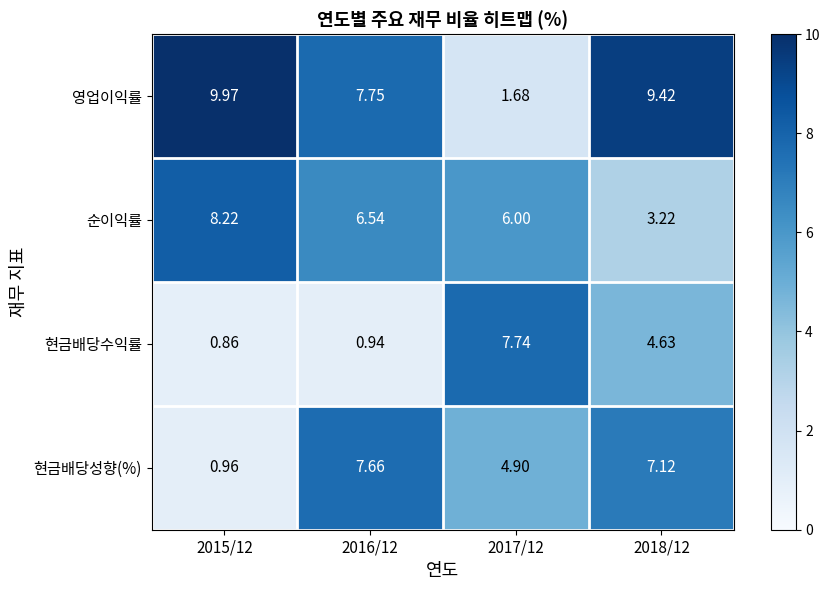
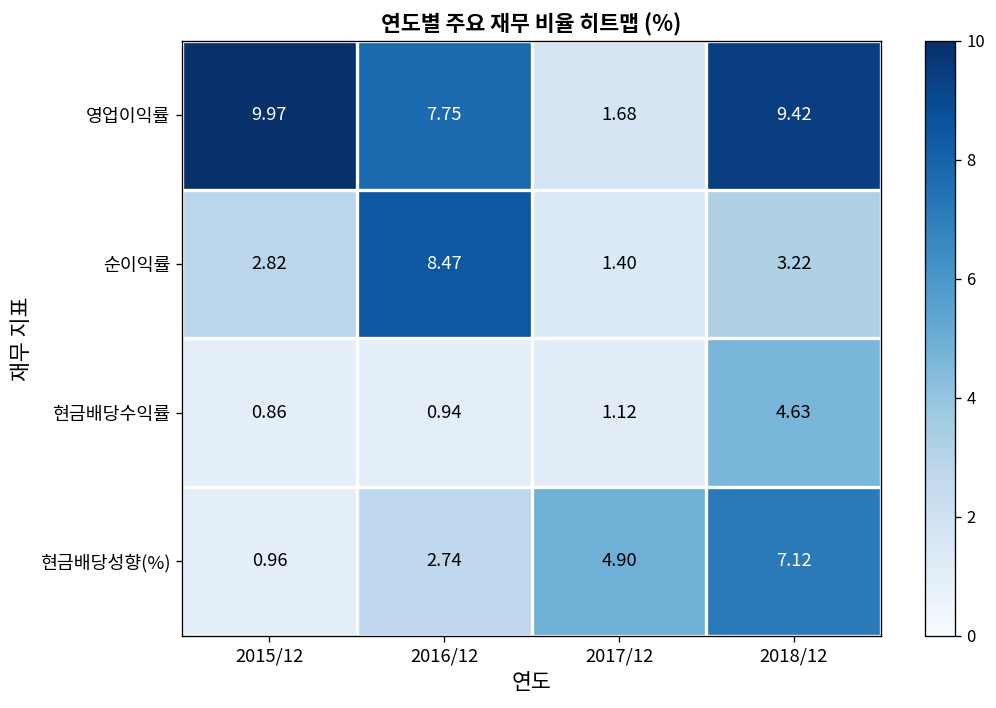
  {
    "영업이익률": {
      "2015/12": 9.97,
      "2016/12": 7.75,
      "2017/12": 1.68,
      "2018/12": 9.42
    },
    "순이익률": {
-     "2015/12": 8.22,
-     "2016/12": 6.54,
-     "2017/12": 6.00,
+     "2015/12": 2.82,
+     "2016/12": 8.47,
+     "2017/12": 1.40,
      "2018/12": 3.22
    },
    "현금배당수익률": {
      "2015/12": 0.86,
      "2016/12": 0.94,
-     "2017/12": 7.74,
+     "2017/12": 1.12,
      "2018/12": 4.63
    },
    "현금배당성향(%)": {
      "2015/12": 0.96,
-     "2016/12": 7.66,
+     "2016/12": 2.74,
      "2017/12": 4.90,
      "2018/12": 7.12
    }
  }
